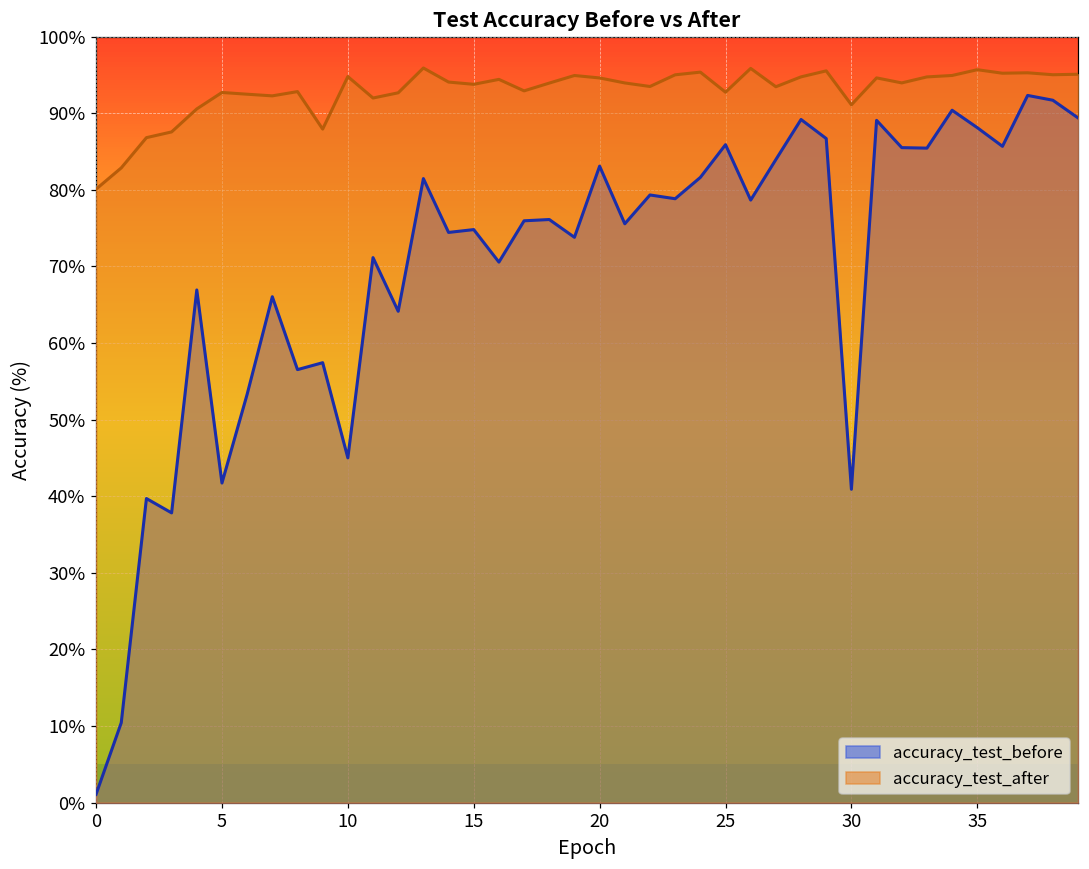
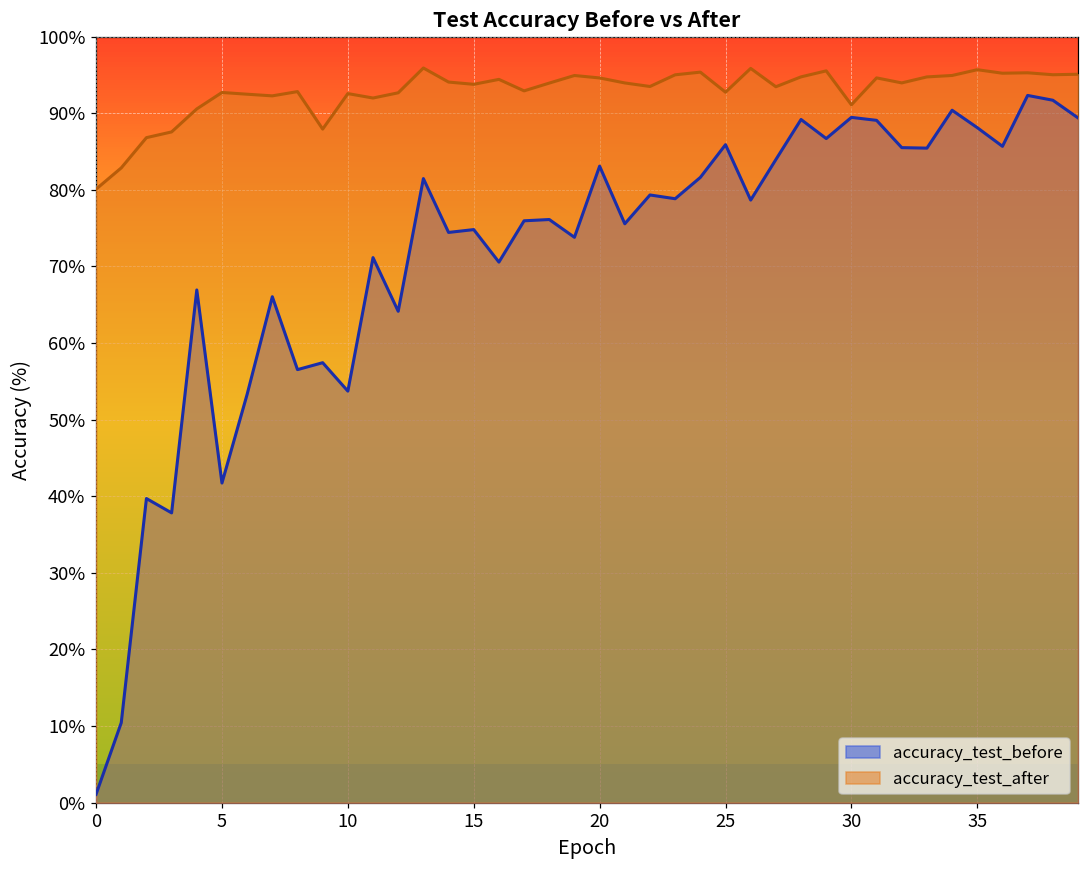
  {
    "accuracy_test_before": {
      "0": "1%",
      "5": "42%",
-     "10": "45%",
+     "10": "54%",
      "15": "75%",
      "20": "83%",
      "25": "86%",
-     "30": "41%",
+     "30": "89%",
      "35": "88%"
    },
    "accuracy_test_after": {
      "0": "80%",
      "5": "93%",
-     "10": "95%",
+     "10": "93%",
      "15": "94%",
      "20": "95%",
      "25": "93%",
      "30": "91%",
      "35": "96%"
    }
  }
